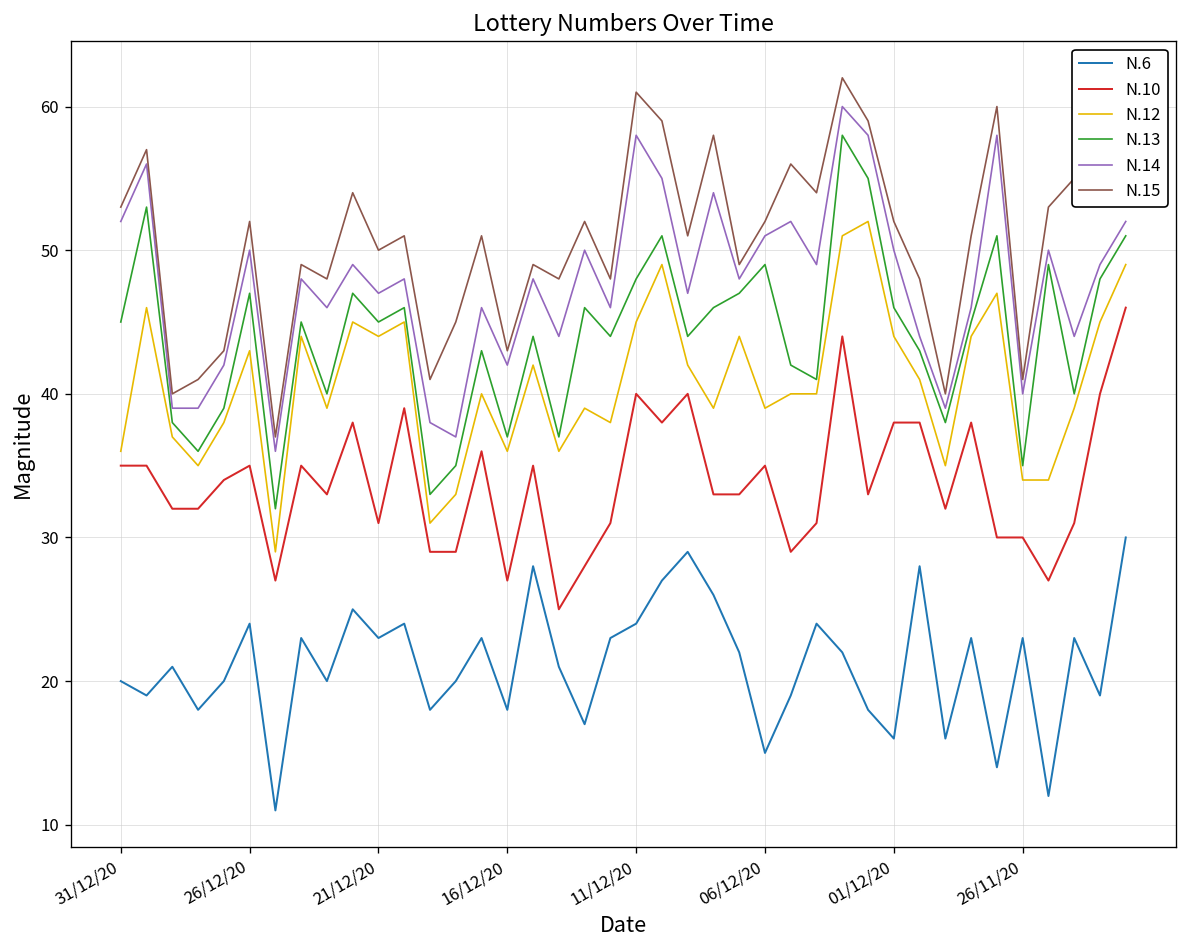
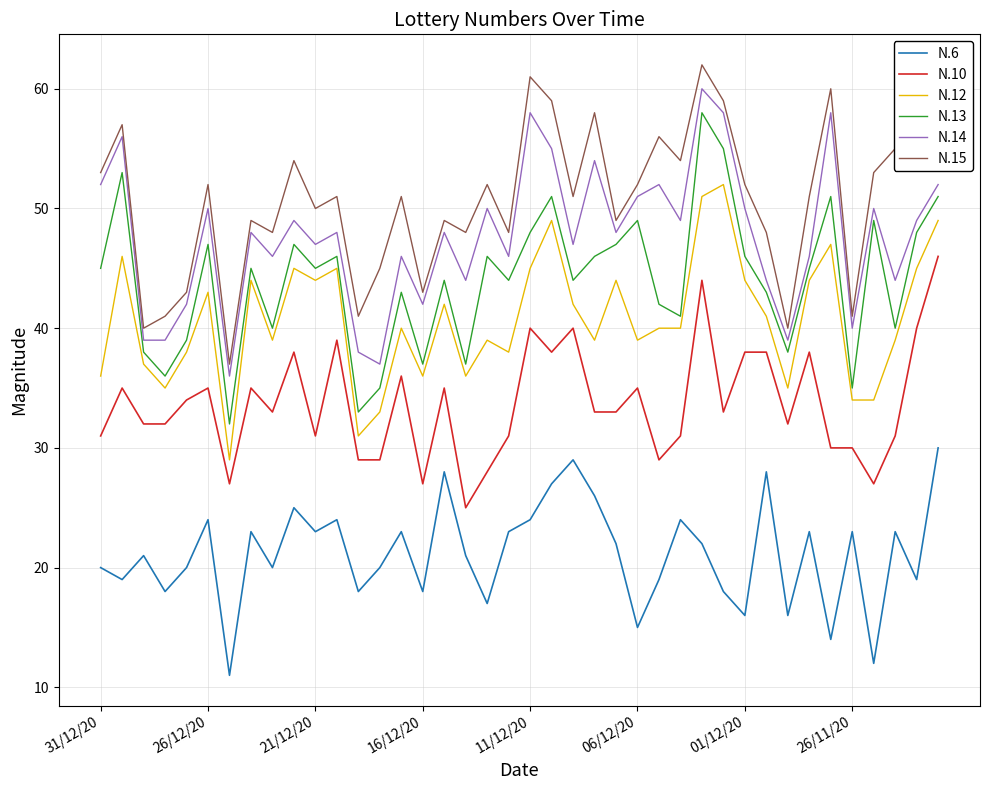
  {
    "N.6": {
      "31/12/20": 20,
      "26/12/20": 24,
      "21/12/20": 23,
      "16/12/20": 18,
      "11/12/20": 24,
      "06/12/20": 15,
      "01/12/20": 16,
      "26/11/20": 23
    },
    "N.10": {
-     "31/12/20": 35,
+     "31/12/20": 31,
      "26/12/20": 35,
      "21/12/20": 31,
      "16/12/20": 27,
      "11/12/20": 40,
      "06/12/20": 35,
      "01/12/20": 38,
      "26/11/20": 30
    },
    "N.12": {
      "31/12/20": 36,
      "26/12/20": 43,
      "21/12/20": 44,
      "16/12/20": 36,
      "11/12/20": 45,
      "06/12/20": 39,
      "01/12/20": 44,
      "26/11/20": 34
    },
    "N.13": {
      "31/12/20": 45,
      "26/12/20": 47,
      "21/12/20": 45,
      "16/12/20": 37,
      "11/12/20": 48,
      "06/12/20": 49,
      "01/12/20": 46,
      "26/11/20": 35
    },
    "N.14": {
      "31/12/20": 52,
      "26/12/20": 50,
      "21/12/20": 47,
      "16/12/20": 42,
      "11/12/20": 58,
      "06/12/20": 51,
      "01/12/20": 50,
      "26/11/20": 40
    },
    "N.15": {
      "31/12/20": 53,
      "26/12/20": 52,
      "21/12/20": 50,
      "16/12/20": 43,
      "11/12/20": 61,
      "06/12/20": 52,
      "01/12/20": 52,
      "26/11/20": 41
    }
  }
